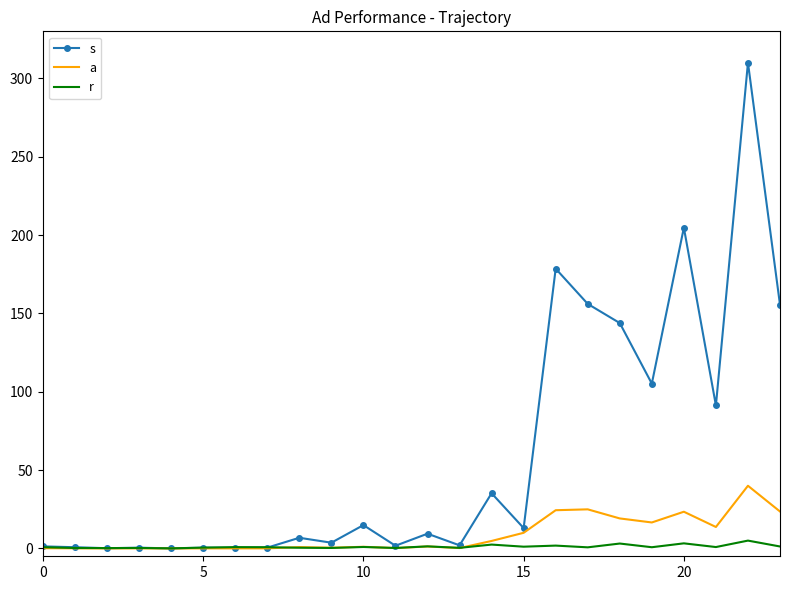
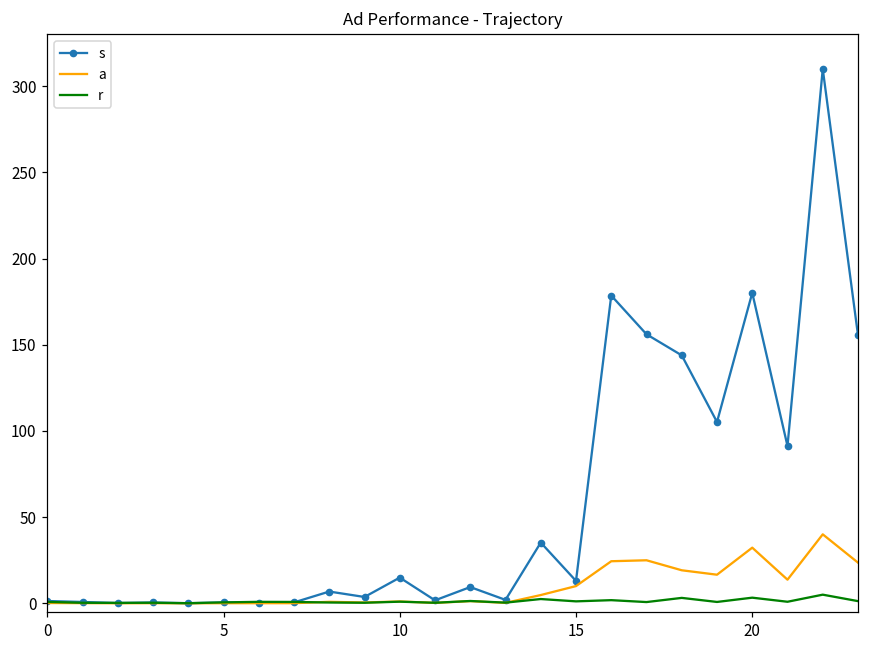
  {
    "s": {
      "10": 15,
      "15": 13,
-     "20": 205
+     "20": 180
    },
    "a": {
      "15": 10,
-     "20": 23
+     "20": 32
    },
    "r": {
      "15": 1,
      "20": 3
    }
  }
